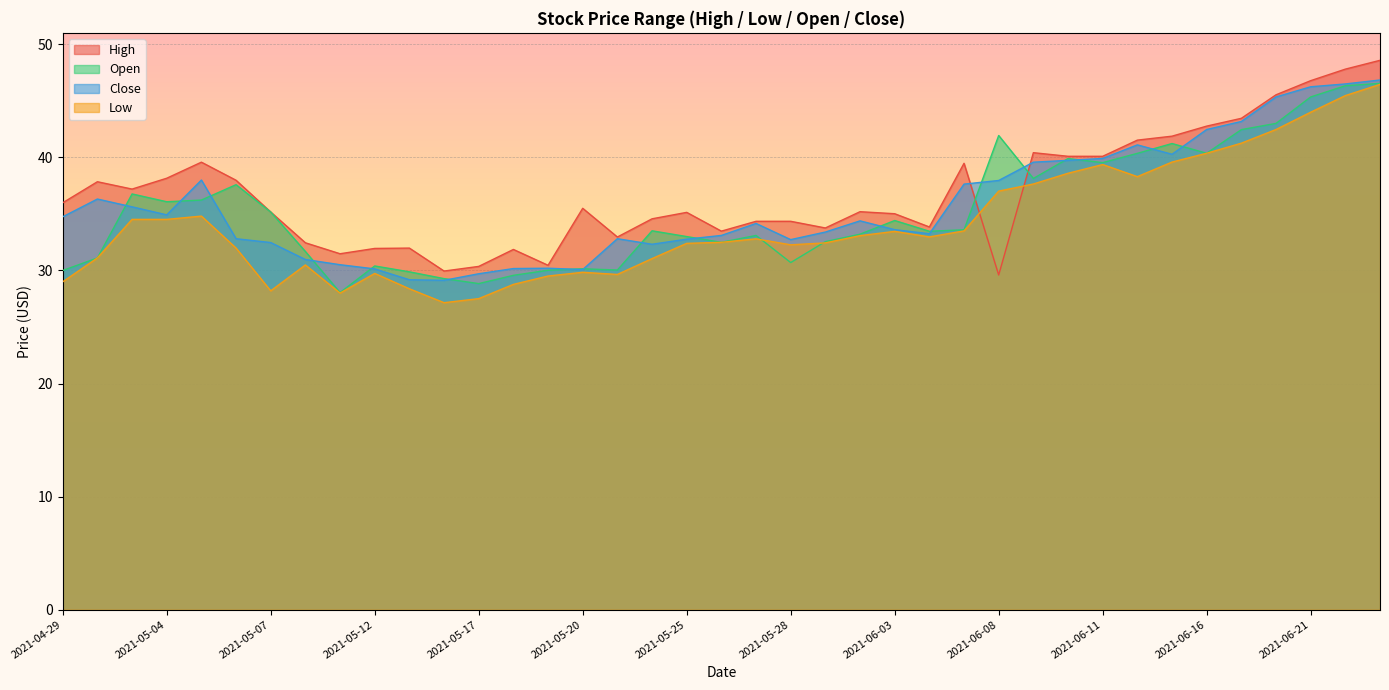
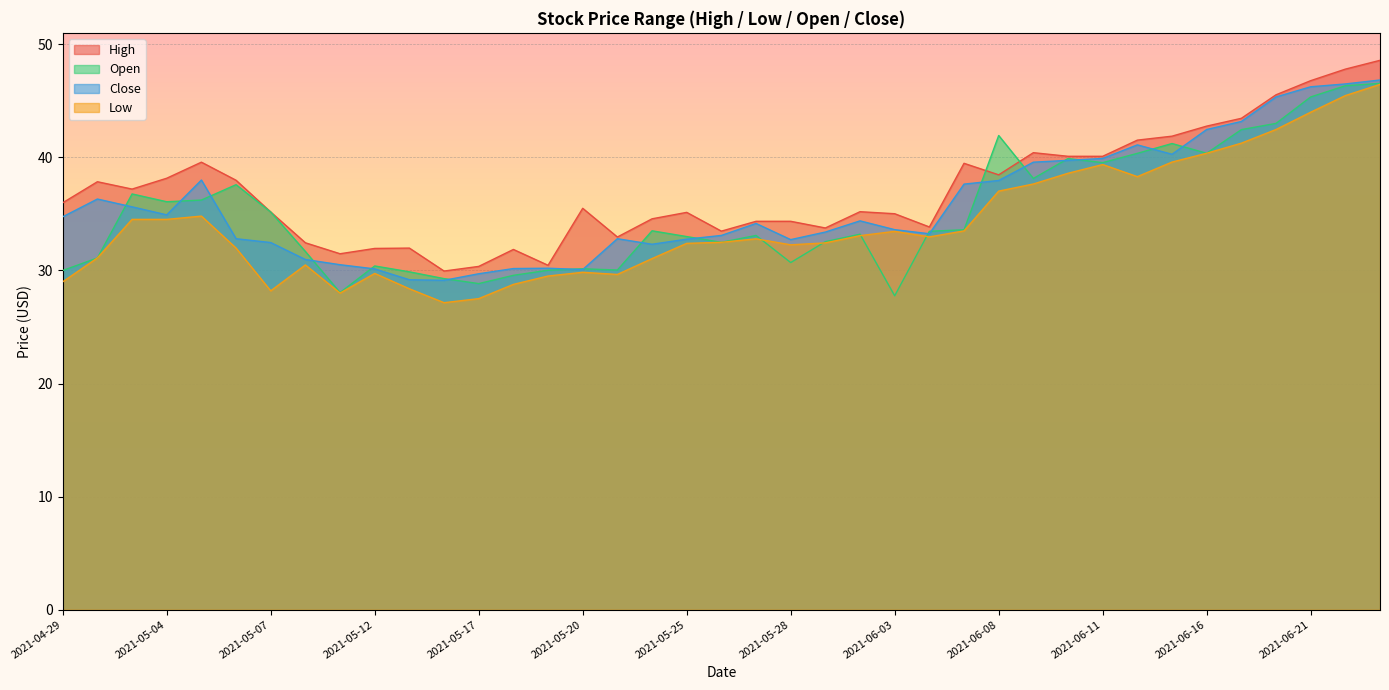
  {
    "High": {
      "2021-04-29": 36.0,
      "2021-05-04": 38.2,
      "2021-05-12": 32.0,
      "2021-05-17": 30.4,
      "2021-05-20": 35.5,
      "2021-05-25": 35.1,
      "2021-05-28": 34.4,
      "2021-06-03": 35.0,
-     "2021-06-08": 29.6,
+     "2021-06-08": 38.5,
      "2021-06-16": 42.8,
      "2021-06-21": 46.8
    },
    "Open": {
      "2021-04-29": 30.0,
      "2021-05-04": 36.1,
      "2021-05-12": 30.4,
      "2021-05-17": 28.8,
      "2021-05-25": 33.0,
      "2021-05-28": 30.7,
-     "2021-06-03": 34.4,
+     "2021-06-03": 27.8,
      "2021-06-08": 41.9,
      "2021-06-21": 45.4
    },
    "Close": {
      "2021-04-29": 34.8,
      "2021-05-04": 34.9,
      "2021-05-07": 32.5,
      "2021-05-12": 30.1,
      "2021-05-17": 29.7,
      "2021-05-25": 32.8,
      "2021-05-28": 32.7,
      "2021-06-08": 38.0,
      "2021-06-16": 42.5,
      "2021-06-21": 46.3
    },
    "Low": {
      "2021-04-29": 29.0,
      "2021-05-04": 34.5,
      "2021-05-07": 28.2,
      "2021-05-12": 29.7,
      "2021-05-17": 27.5,
      "2021-05-20": 29.8,
      "2021-05-25": 32.4,
      "2021-05-28": 32.3,
      "2021-06-08": 37.0,
      "2021-06-21": 44.0
    }
  }
